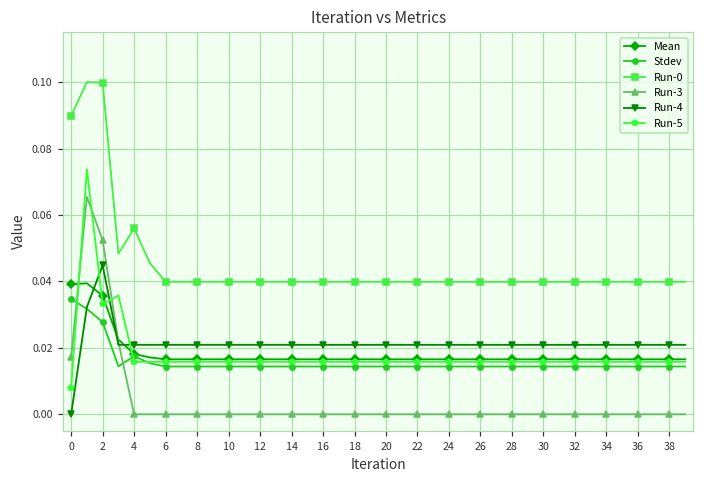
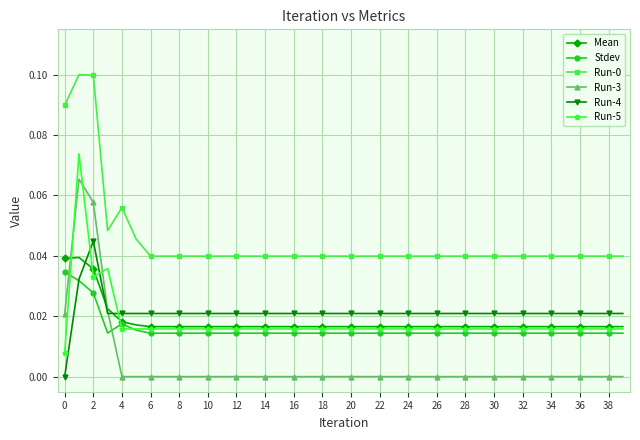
  {
    "Run-3": {
-     "0": 0.017,
-     "2": 0.052,
+     "0": 0.021,
+     "2": 0.058,
      "4": 0.000,
      "6": 0.000,
      "8": 0.000,
      "10": 0.000,
      "12": 0.000,
      "14": 0.000,
      "16": 0.000,
      "18": 0.000,
      "20": 0.000,
      "22": 0.000,
      "24": 0.000,
      "26": 0.000,
      "28": 0.000,
      "30": 0.000,
      "32": 0.000,
      "34": 0.000,
      "36": 0.000,
      "38": 0.000
    }
  }
